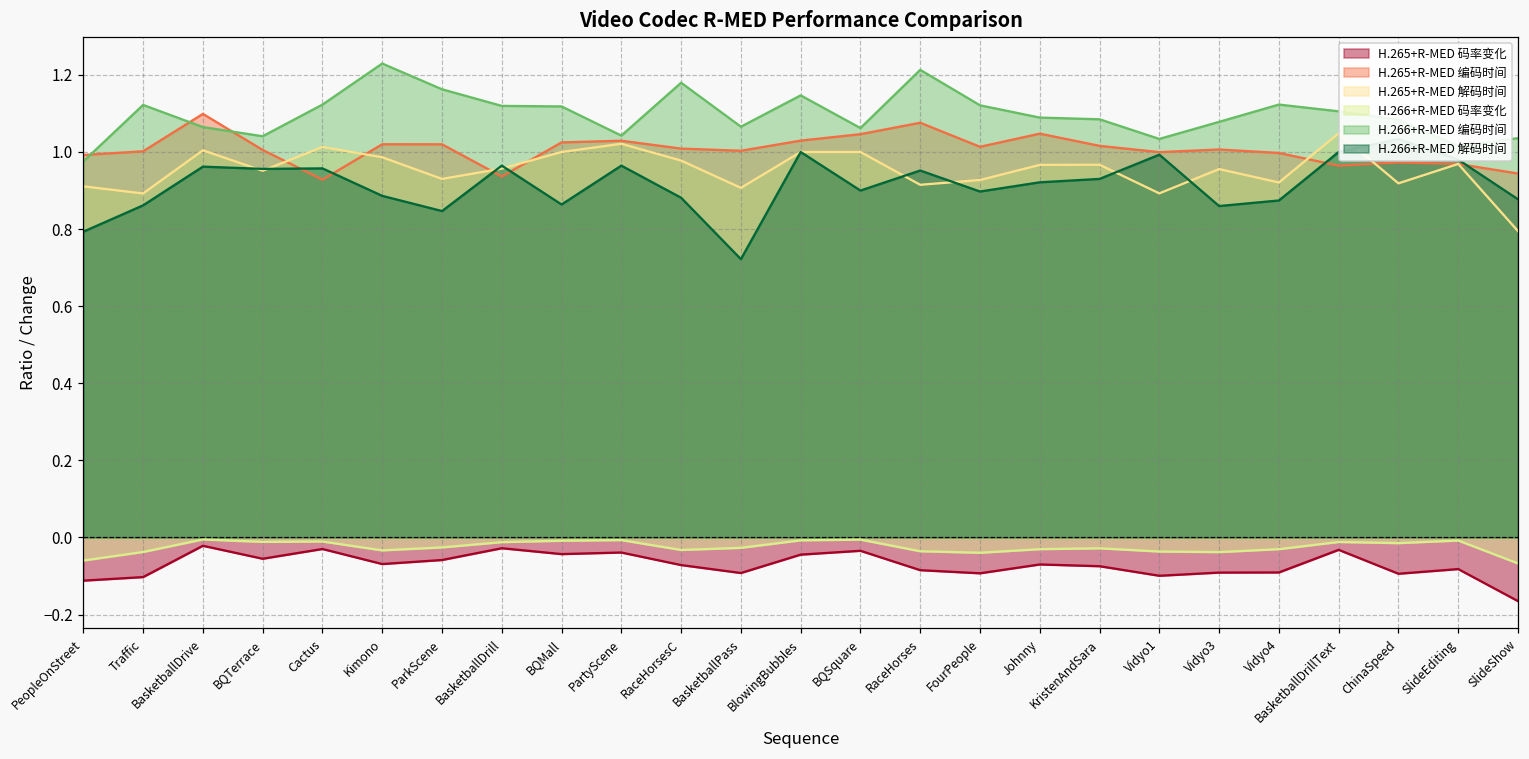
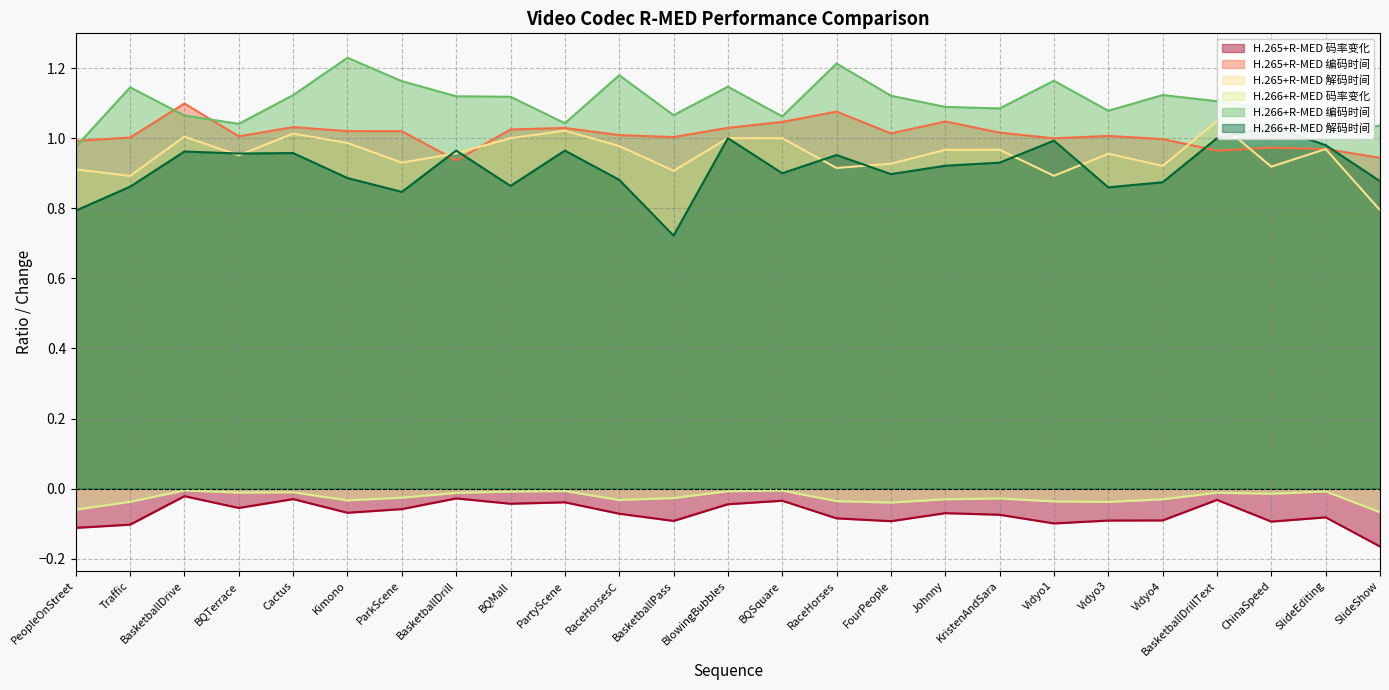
  {
    "H.265+R-MED 编码时间": {
      "PeopleOnStreet": 0.99,
      "Traffic": 1.00,
      "BasketballDrive": 1.10,
      "BQTerrace": 1.01,
-     "Cactus": 0.93,
+     "Cactus": 1.03,
      "Kimono": 1.02,
      "ParkScene": 1.02,
      "BasketballDrill": 0.94,
      "BQMall": 1.02,
      "PartyScene": 1.03,
      "RaceHorsesC": 1.01,
      "BasketballPass": 1.00,
      "BlowingBubbles": 1.03,
      "BQSquare": 1.05,
      "RaceHorses": 1.08,
      "FourPeople": 1.01,
      "Johnny": 1.05,
      "KristenAndSara": 1.02,
      "Vidyo3": 1.01,
      "Vidyo4": 1.00,
      "BasketballDrillText": 0.96,
      "ChinaSpeed": 0.97,
      "SlideShow": 0.94
    },
    "H.266+R-MED 编码时间": {
      "PeopleOnStreet": 0.98,
-     "Traffic": 1.12,
+     "Traffic": 1.15,
      "BasketballDrive": 1.06,
      "BQTerrace": 1.04,
      "Cactus": 1.12,
      "Kimono": 1.23,
      "ParkScene": 1.16,
      "BasketballDrill": 1.12,
      "BQMall": 1.12,
      "PartyScene": 1.04,
      "RaceHorsesC": 1.18,
      "BasketballPass": 1.07,
      "BlowingBubbles": 1.15,
      "BQSquare": 1.06,
      "RaceHorses": 1.21,
      "FourPeople": 1.12,
      "Johnny": 1.09,
      "KristenAndSara": 1.08,
-     "Vidyo1": 1.03,
+     "Vidyo1": 1.16,
      "Vidyo3": 1.08,
      "Vidyo4": 1.12,
      "BasketballDrillText": 1.11,
      "SlideShow": 1.04
    },
    "H.266+R-MED 解码时间": {
      "PeopleOnStreet": 0.79,
      "Traffic": 0.86,
      "BasketballDrive": 0.96,
      "Cactus": 0.96,
      "Kimono": 0.89,
      "ParkScene": 0.85,
      "BasketballDrill": 0.96,
      "BQMall": 0.86,
      "PartyScene": 0.96,
      "RaceHorsesC": 0.88,
      "BasketballPass": 0.72,
      "BQSquare": 0.90,
      "RaceHorses": 0.95,
      "FourPeople": 0.90,
      "Johnny": 0.92,
      "KristenAndSara": 0.93,
      "Vidyo3": 0.86,
      "Vidyo4": 0.87,
      "BasketballDrillText": 1.00,
      "SlideEditing": 0.98,
      "SlideShow": 0.88
    }
  }
